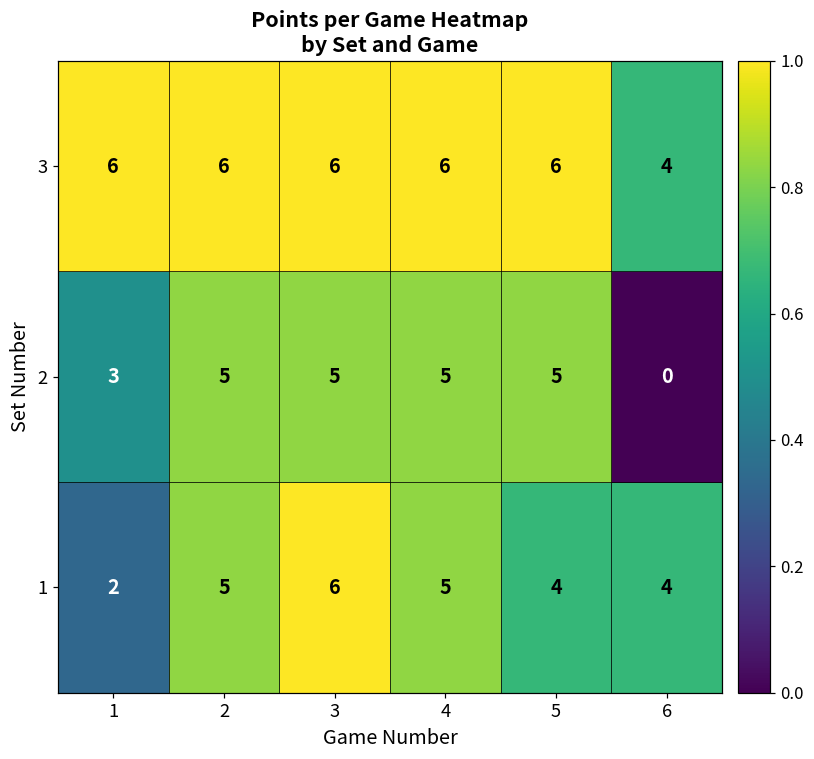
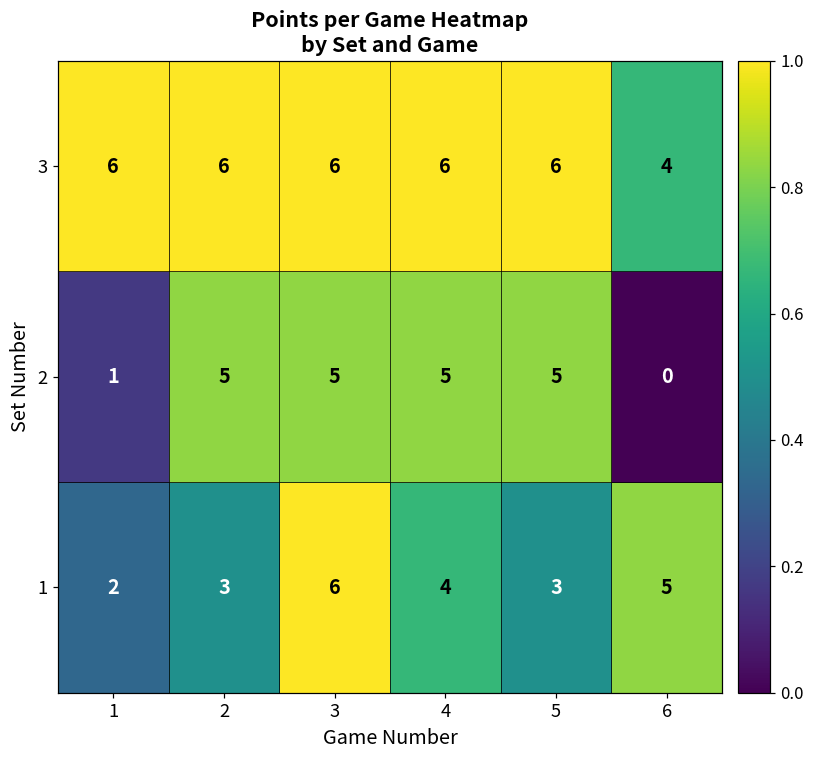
  {
    "3": {
      "1": 6,
      "2": 6,
      "3": 6,
      "4": 6,
      "5": 6,
      "6": 4
    },
    "2": {
-     "1": 3,
+     "1": 1,
      "2": 5,
      "3": 5,
      "4": 5,
      "5": 5,
      "6": 0
    },
    "1": {
      "1": 2,
-     "2": 5,
+     "2": 3,
      "3": 6,
-     "4": 5,
-     "5": 4,
-     "6": 4
+     "4": 4,
+     "5": 3,
+     "6": 5
    }
  }
